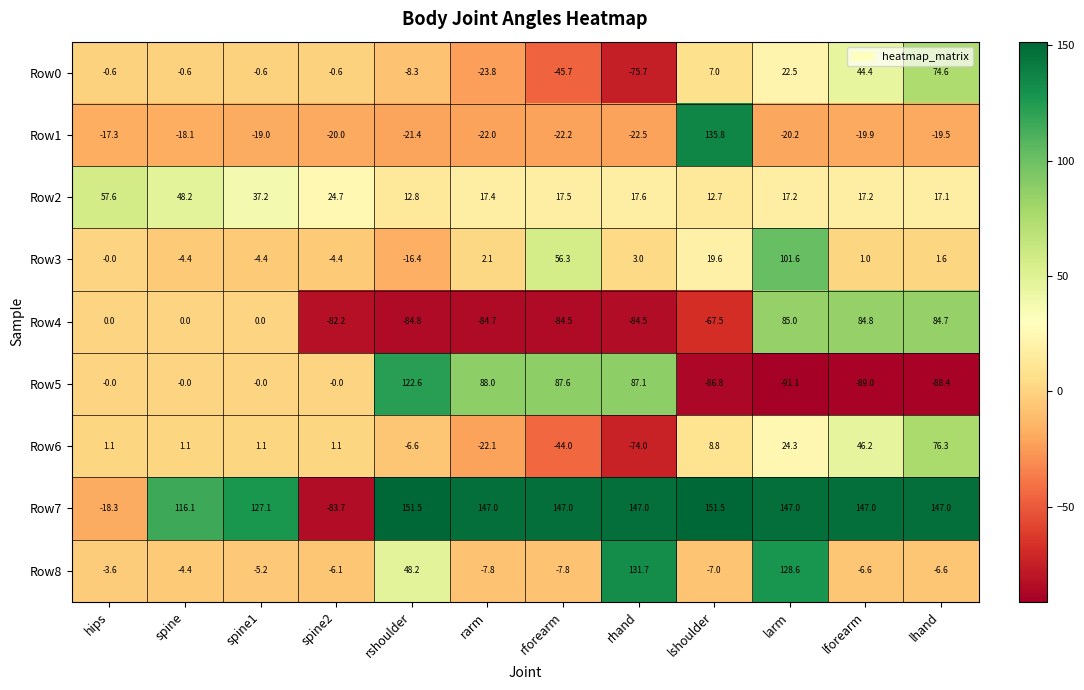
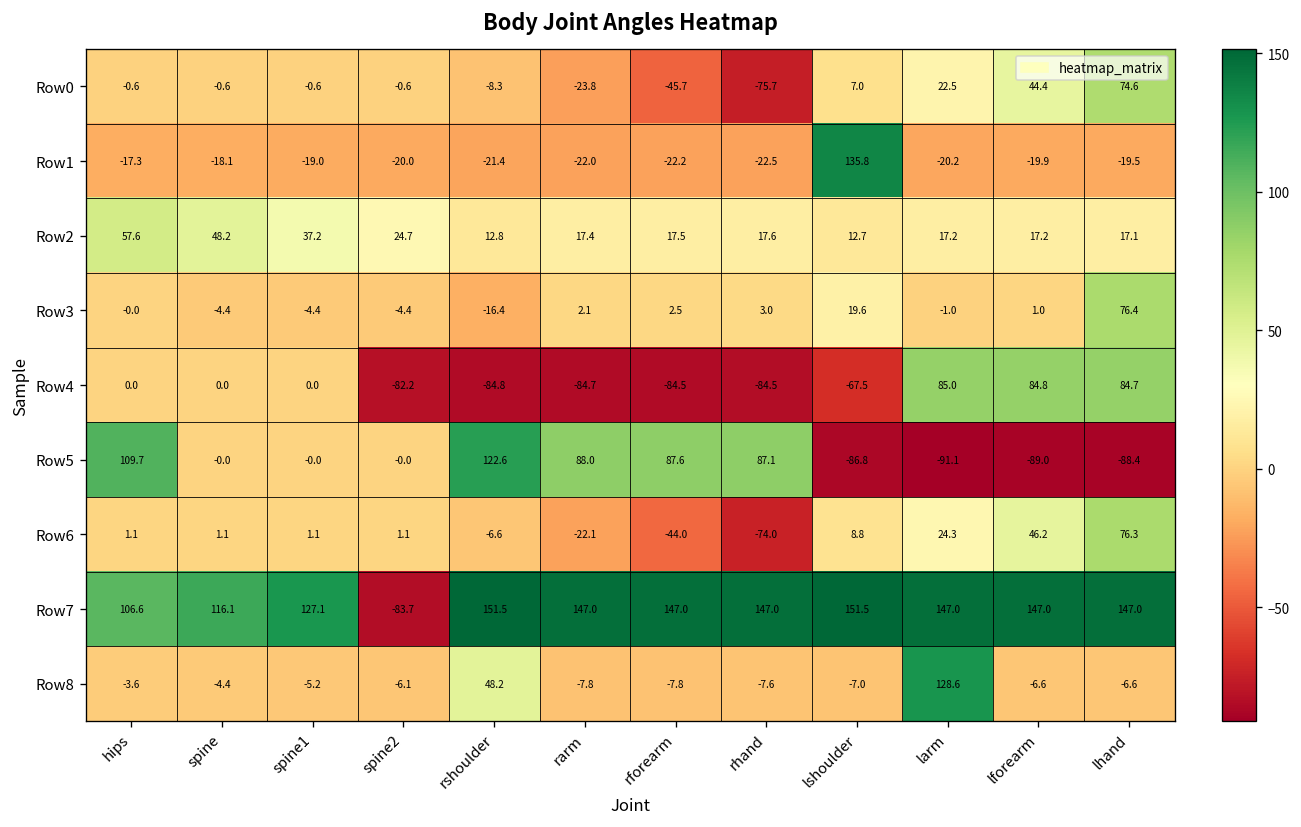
  {
    "Row0": {
      "hips": -0.6,
      "spine": -0.6,
      "spine1": -0.6,
      "spine2": -0.6,
      "rshoulder": -8.3,
      "rarm": -23.8,
      "rforearm": -45.7,
      "rhand": -75.7,
      "lshoulder": 7.0,
      "larm": 22.5,
      "lforearm": 44.4,
      "lhand": 74.6
    },
    "Row1": {
      "hips": -17.3,
      "spine": -18.1,
      "spine1": -19.0,
      "spine2": -20.0,
      "rshoulder": -21.4,
      "rarm": -22.0,
      "rforearm": -22.2,
      "rhand": -22.5,
      "lshoulder": 135.8,
      "larm": -20.2,
      "lforearm": -19.9,
      "lhand": -19.5
    },
    "Row2": {
      "hips": 57.6,
      "spine": 48.2,
      "spine1": 37.2,
      "spine2": 24.7,
      "rshoulder": 12.8,
      "rarm": 17.4,
      "rforearm": 17.5,
      "rhand": 17.6,
      "lshoulder": 12.7,
      "larm": 17.2,
      "lforearm": 17.2,
      "lhand": 17.1
    },
    "Row3": {
      "hips": -0.0,
      "spine": -4.4,
      "spine1": -4.4,
      "spine2": -4.4,
      "rshoulder": -16.4,
      "rarm": 2.1,
-     "rforearm": 56.3,
+     "rforearm": 2.5,
      "rhand": 3.0,
      "lshoulder": 19.6,
-     "larm": 101.6,
+     "larm": -1.0,
      "lforearm": 1.0,
-     "lhand": 1.6
+     "lhand": 76.4
    },
    "Row4": {
      "hips": 0.0,
      "spine": 0.0,
      "spine1": 0.0,
      "spine2": -82.2,
      "rshoulder": -84.8,
      "rarm": -84.7,
      "rforearm": -84.5,
      "rhand": -84.5,
      "lshoulder": -67.5,
      "larm": 85.0,
      "lforearm": 84.8,
      "lhand": 84.7
    },
    "Row5": {
-     "hips": -0.0,
+     "hips": 109.7,
      "spine": -0.0,
      "spine1": -0.0,
      "spine2": -0.0,
      "rshoulder": 122.6,
      "rarm": 88.0,
      "rforearm": 87.6,
      "rhand": 87.1,
      "lshoulder": -86.8,
      "larm": -91.1,
      "lforearm": -89.0,
      "lhand": -88.4
    },
    "Row6": {
      "hips": 1.1,
      "spine": 1.1,
      "spine1": 1.1,
      "spine2": 1.1,
      "rshoulder": -6.6,
      "rarm": -22.1,
      "rforearm": -44.0,
      "rhand": -74.0,
      "lshoulder": 8.8,
      "larm": 24.3,
      "lforearm": 46.2,
      "lhand": 76.3
    },
    "Row7": {
-     "hips": -18.3,
+     "hips": 106.6,
      "spine": 116.1,
      "spine1": 127.1,
      "spine2": -83.7,
      "rshoulder": 151.5,
      "rarm": 147.0,
      "rforearm": 147.0,
      "rhand": 147.0,
      "lshoulder": 151.5,
      "larm": 147.0,
      "lforearm": 147.0,
      "lhand": 147.0
    },
    "Row8": {
      "hips": -3.6,
      "spine": -4.4,
      "spine1": -5.2,
      "spine2": -6.1,
      "rshoulder": 48.2,
      "rarm": -7.8,
      "rforearm": -7.8,
-     "rhand": 131.7,
+     "rhand": -7.6,
      "lshoulder": -7.0,
      "larm": 128.6,
      "lforearm": -6.6,
      "lhand": -6.6
    }
  }
